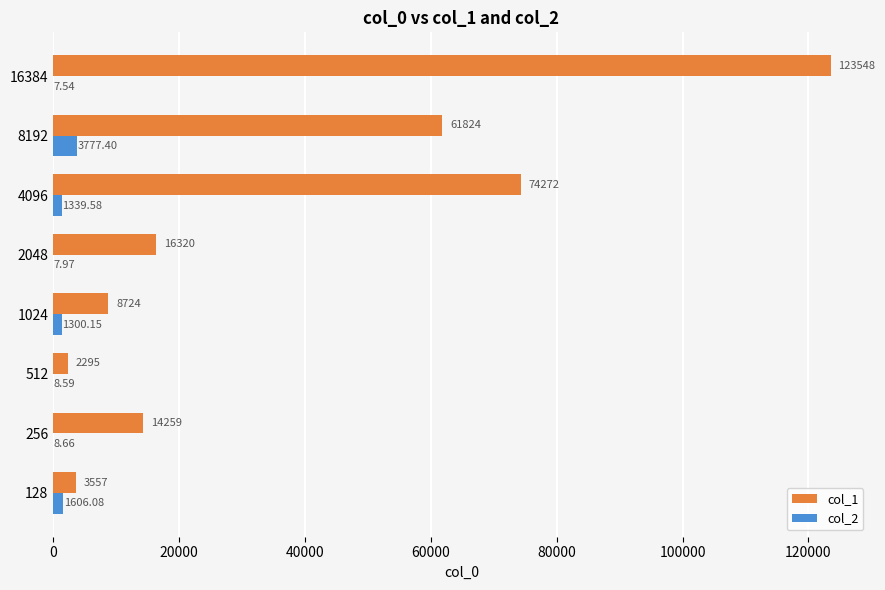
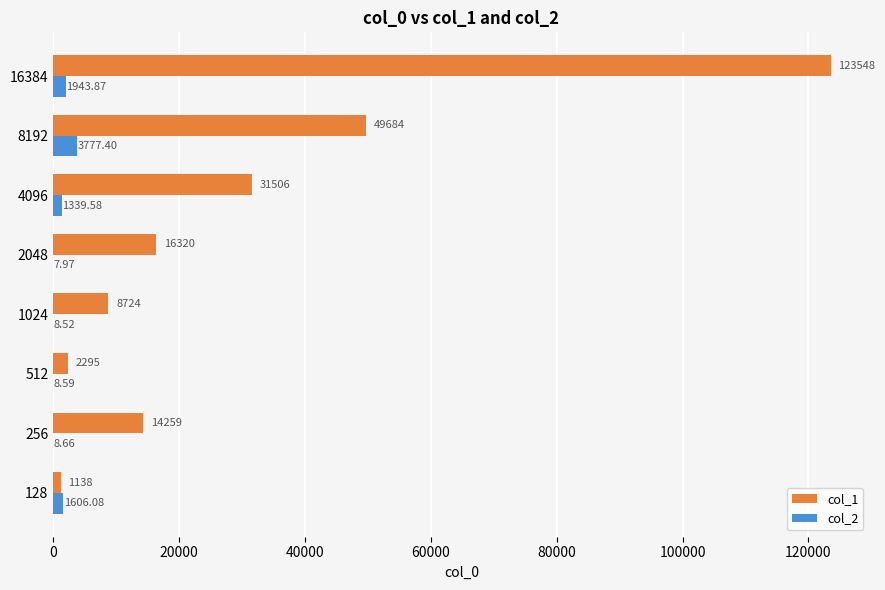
  {
    "col_1": {
      "16384": 123548,
-     "8192": 61824,
-     "4096": 74272,
+     "8192": 49684,
+     "4096": 31506,
      "2048": 16320,
      "1024": 8724,
      "512": 2295,
      "256": 14259,
-     "128": 3557
+     "128": 1138
    },
    "col_2": {
-     "16384": 7.54,
+     "16384": 1943.87,
      "8192": 3777.40,
      "4096": 1339.58,
      "2048": 7.97,
-     "1024": 1300.15,
+     "1024": 8.52,
      "512": 8.59,
      "256": 8.66,
      "128": 1606.08
    }
  }
